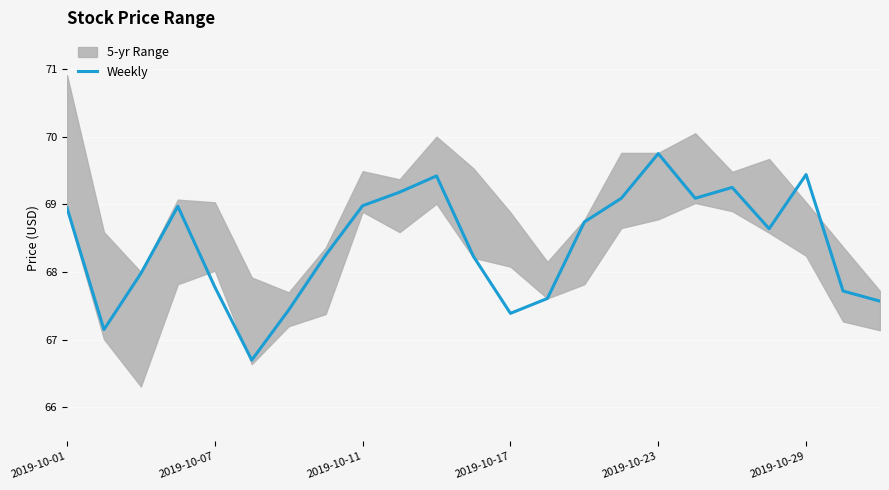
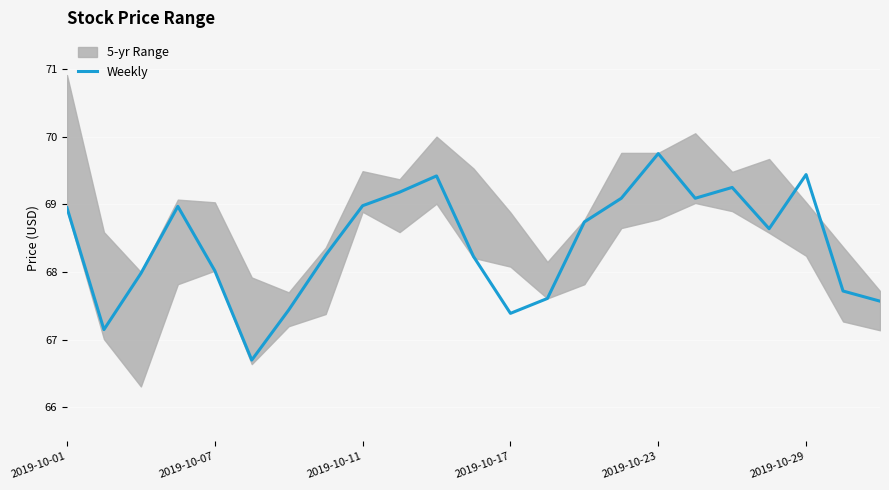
  {
    "Weekly": {
      "2019-10-01": 69.0,
-     "2019-10-07": 67.8,
+     "2019-10-07": 68.0,
      "2019-10-11": 69.0,
      "2019-10-17": 67.4,
      "2019-10-29": 69.4
    }
  }
